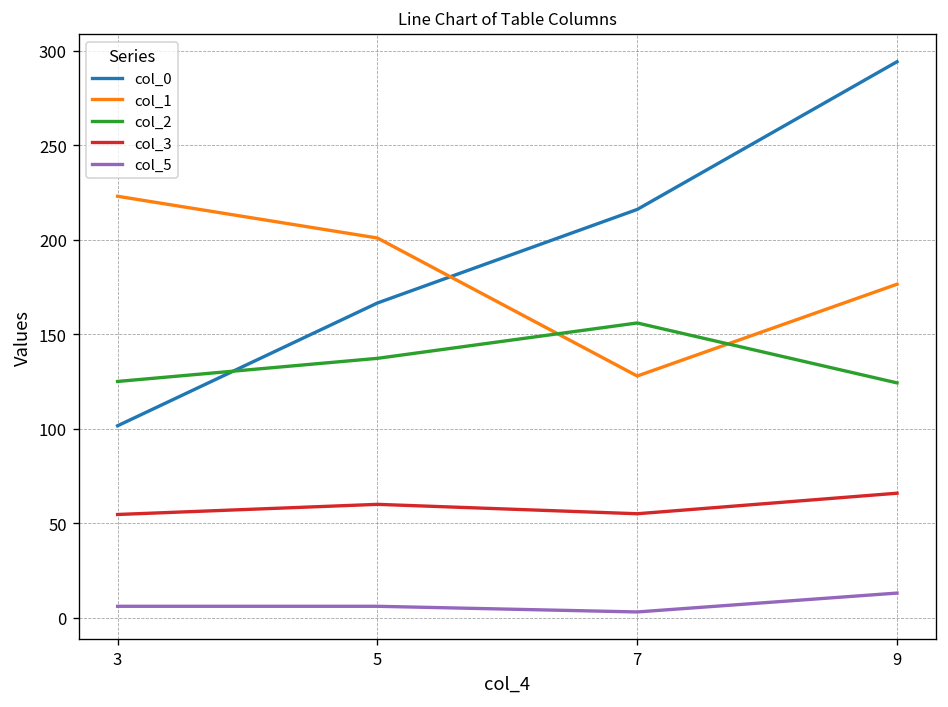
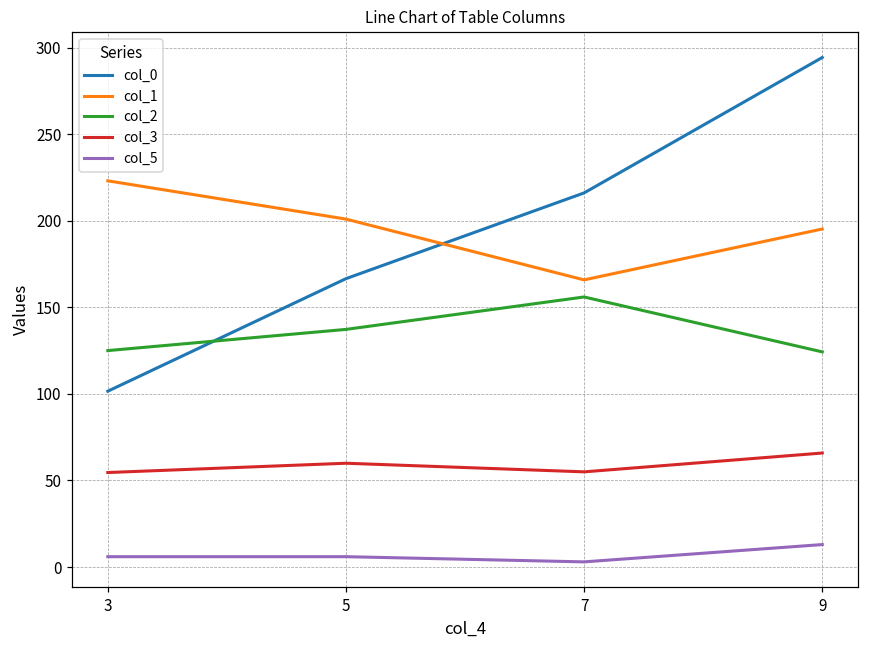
  {
    "col_0": {
      "3": 102,
      "5": 167,
      "7": 216,
      "9": 294
    },
    "col_1": {
      "3": 223,
      "5": 201,
-     "7": 128,
-     "9": 177
+     "7": 166,
+     "9": 195
    },
    "col_2": {
      "3": 125,
      "5": 137,
      "7": 156,
      "9": 124
    },
    "col_3": {
      "3": 55,
      "5": 60,
      "7": 55,
      "9": 66
    },
    "col_5": {
      "3": 6,
      "5": 6,
      "7": 3,
      "9": 13
    }
  }
